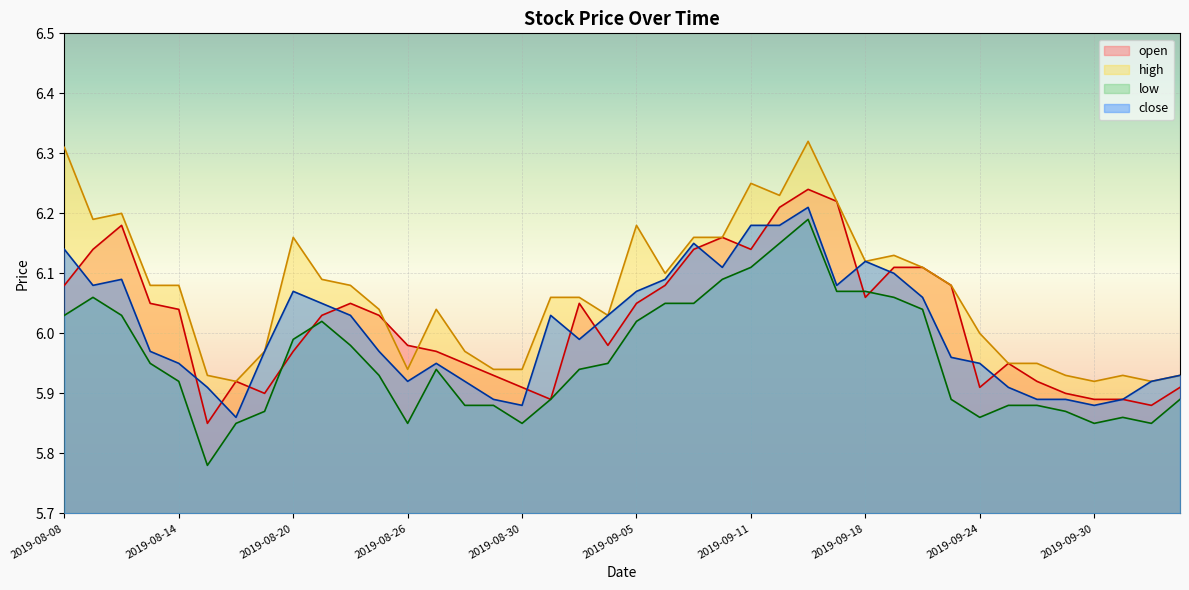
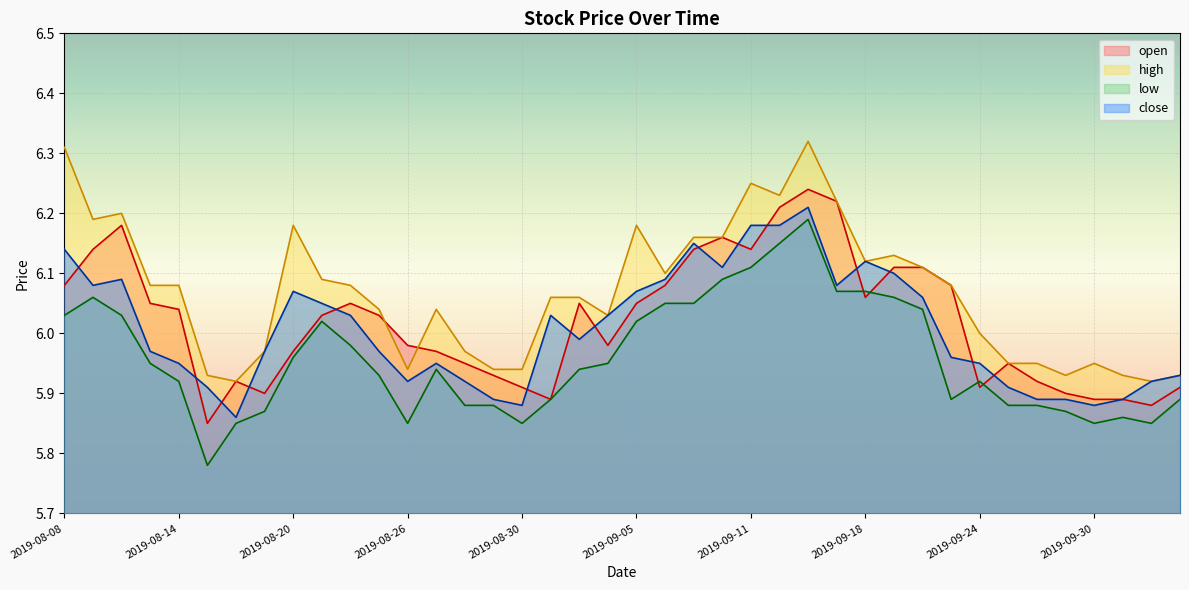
  {
    "open": {
      "2019-08-08": 6.08,
      "2019-08-14": 6.04,
      "2019-08-20": 5.97,
      "2019-08-26": 5.98,
      "2019-08-30": 5.91,
      "2019-09-05": 6.05,
      "2019-09-11": 6.14,
      "2019-09-18": 6.06,
      "2019-09-24": 5.91,
      "2019-09-30": 5.89
    },
    "high": {
      "2019-08-08": 6.31,
      "2019-08-14": 6.08,
-     "2019-08-20": 6.16,
+     "2019-08-20": 6.18,
      "2019-08-26": 5.94,
      "2019-08-30": 5.94,
      "2019-09-05": 6.18,
      "2019-09-11": 6.25,
      "2019-09-24": 6.00,
-     "2019-09-30": 5.92
+     "2019-09-30": 5.95
    },
    "low": {
      "2019-08-08": 6.03,
      "2019-08-14": 5.92,
-     "2019-08-20": 5.99,
+     "2019-08-20": 5.96,
      "2019-08-26": 5.85,
      "2019-08-30": 5.85,
      "2019-09-05": 6.02,
      "2019-09-11": 6.11,
      "2019-09-18": 6.07,
-     "2019-09-24": 5.86,
+     "2019-09-24": 5.92,
      "2019-09-30": 5.85
    },
    "close": {
      "2019-08-08": 6.14,
      "2019-08-14": 5.95,
      "2019-08-20": 6.07,
      "2019-08-26": 5.92,
      "2019-08-30": 5.88,
      "2019-09-05": 6.07,
      "2019-09-11": 6.18,
      "2019-09-24": 5.95,
      "2019-09-30": 5.88
    }
  }
